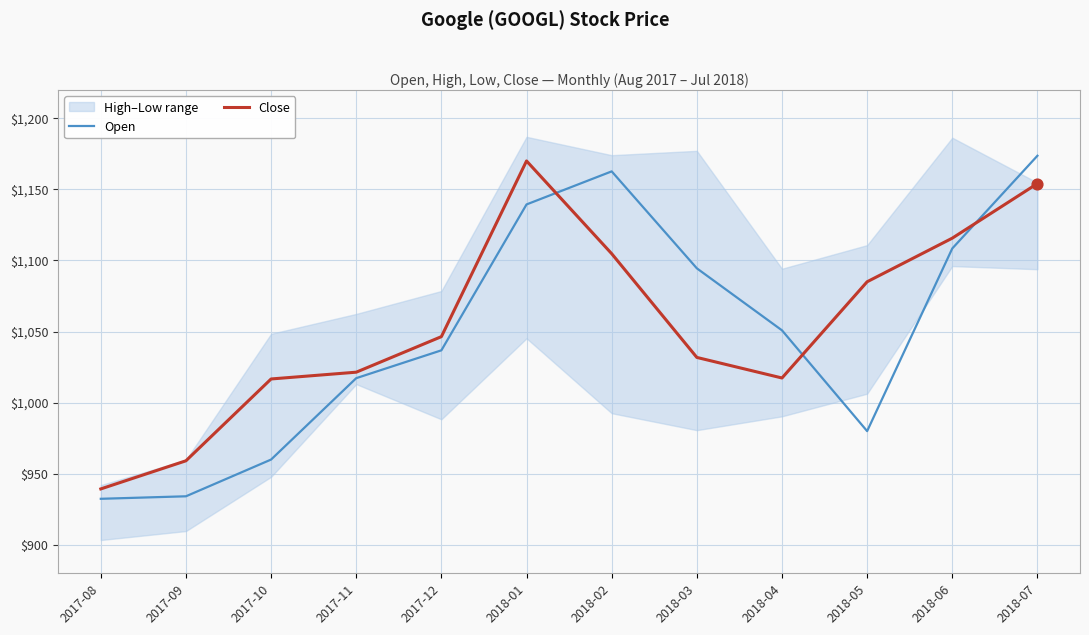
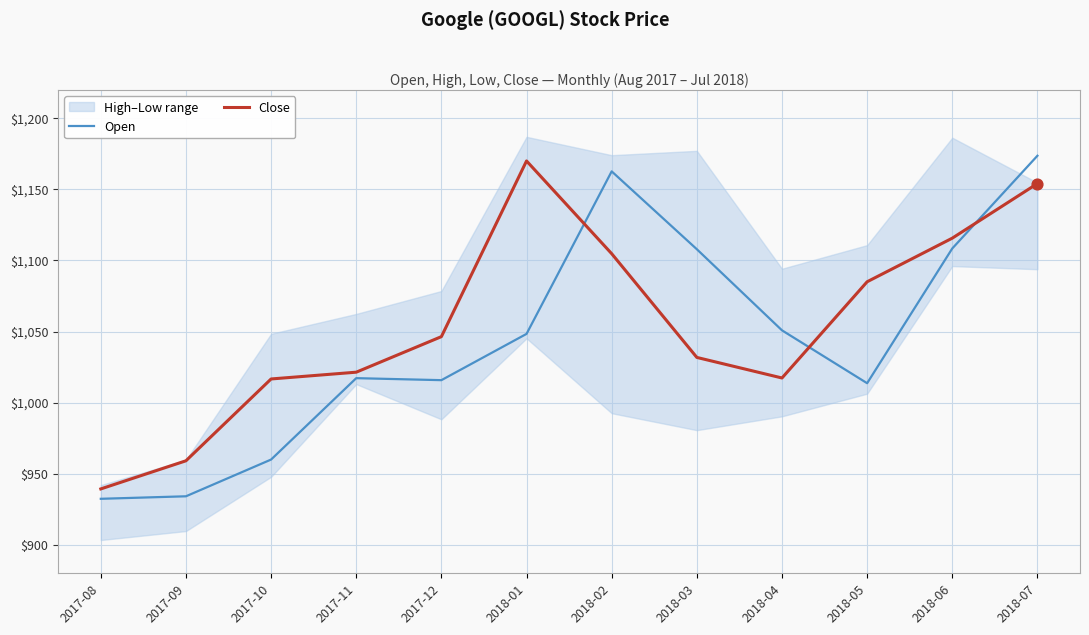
  {
    "Open": {
      "2017-08": "$932",
      "2017-09": "$934",
      "2017-10": "$960",
      "2017-11": "$1,017",
-     "2017-12": "$1,037",
-     "2018-01": "$1,139",
+     "2017-12": "$1,016",
+     "2018-01": "$1,048",
      "2018-02": "$1,163",
-     "2018-03": "$1,094",
+     "2018-03": "$1,108",
      "2018-04": "$1,051",
-     "2018-05": "$980",
+     "2018-05": "$1,014",
      "2018-06": "$1,108",
      "2018-07": "$1,174"
    }
  }
